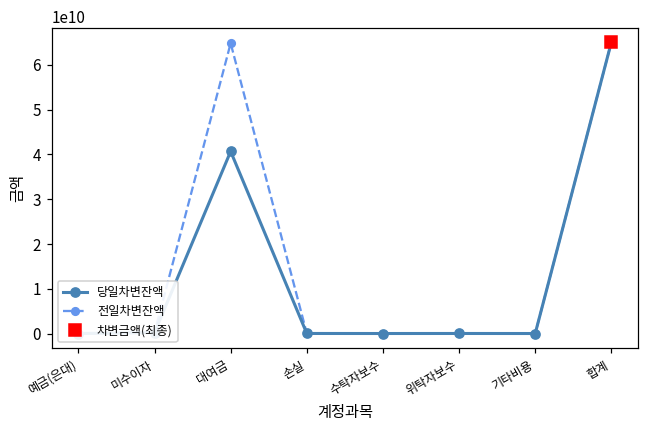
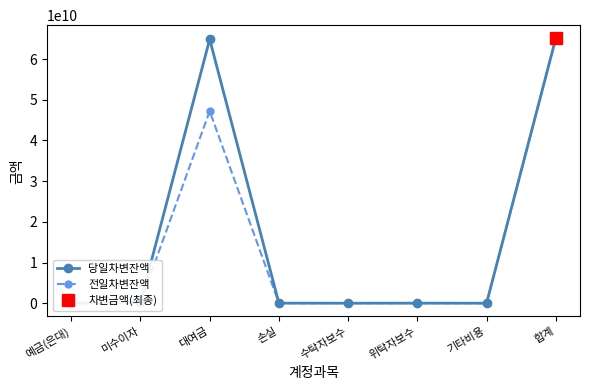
  {
    "당일차변잔액": {
-     "대여금": 41000000000
+     "대여금": 65000000000
    },
    "전일차변잔액": {
-     "대여금": 65000000000
+     "대여금": 47000000000
    }
  }
